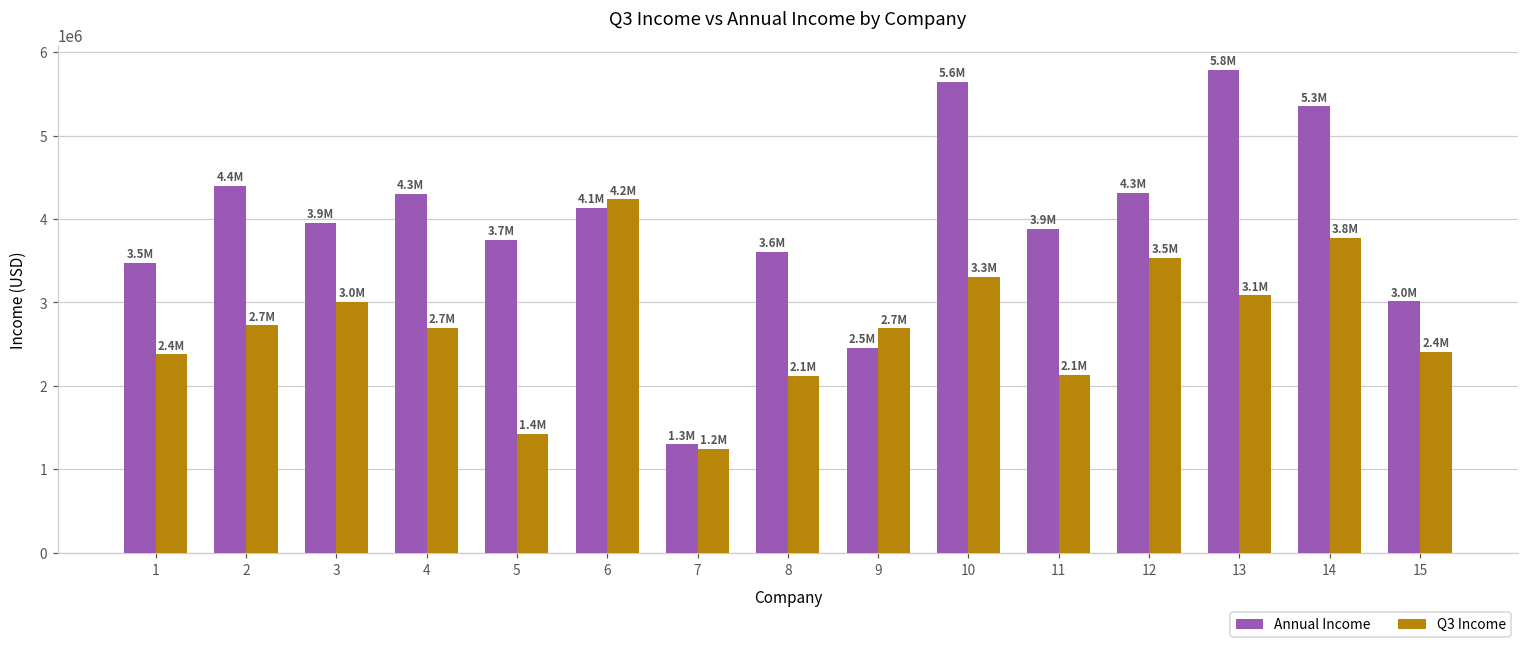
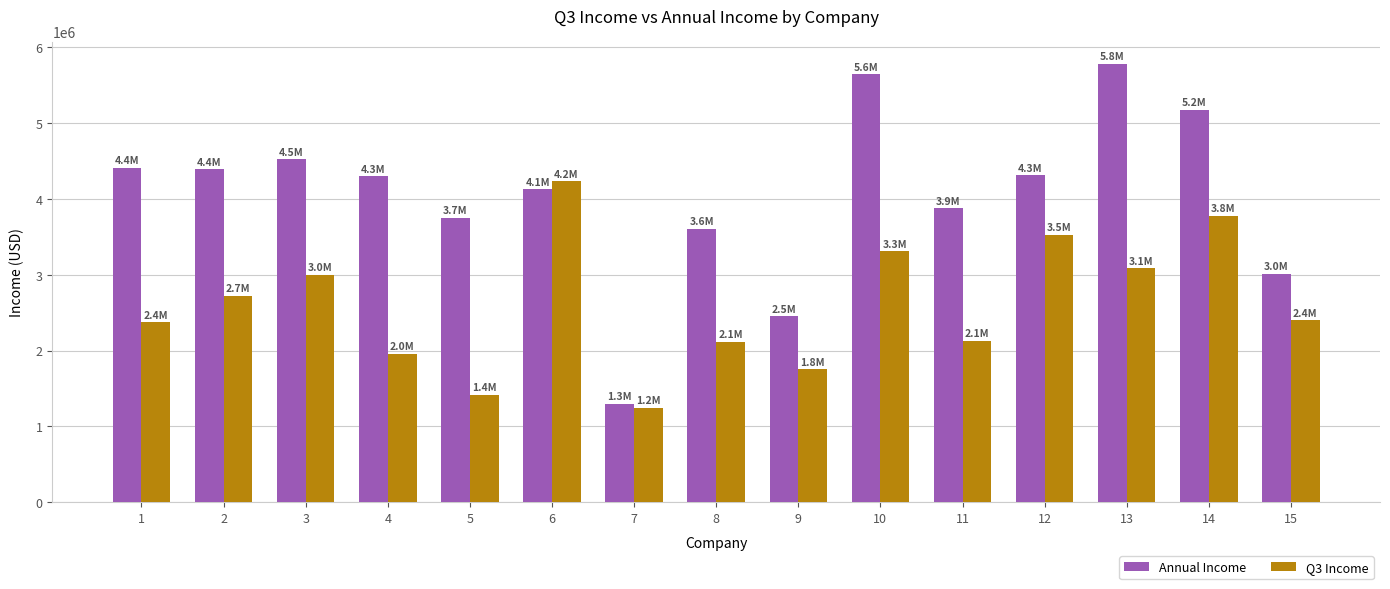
  {
    "Annual Income": {
-     "1": "3.5M",
+     "1": "4.4M",
      "2": "4.4M",
-     "3": "3.9M",
+     "3": "4.5M",
      "4": "4.3M",
      "5": "3.7M",
      "6": "4.1M",
      "7": "1.3M",
      "8": "3.6M",
      "9": "2.5M",
      "10": "5.6M",
      "11": "3.9M",
      "12": "4.3M",
      "13": "5.8M",
-     "14": "5.3M",
+     "14": "5.2M",
      "15": "3.0M"
    },
    "Q3 Income": {
      "1": "2.4M",
      "2": "2.7M",
      "3": "3.0M",
-     "4": "2.7M",
+     "4": "2.0M",
      "5": "1.4M",
      "6": "4.2M",
      "7": "1.2M",
      "8": "2.1M",
-     "9": "2.7M",
+     "9": "1.8M",
      "10": "3.3M",
      "11": "2.1M",
      "12": "3.5M",
      "13": "3.1M",
      "14": "3.8M",
      "15": "2.4M"
    }
  }
